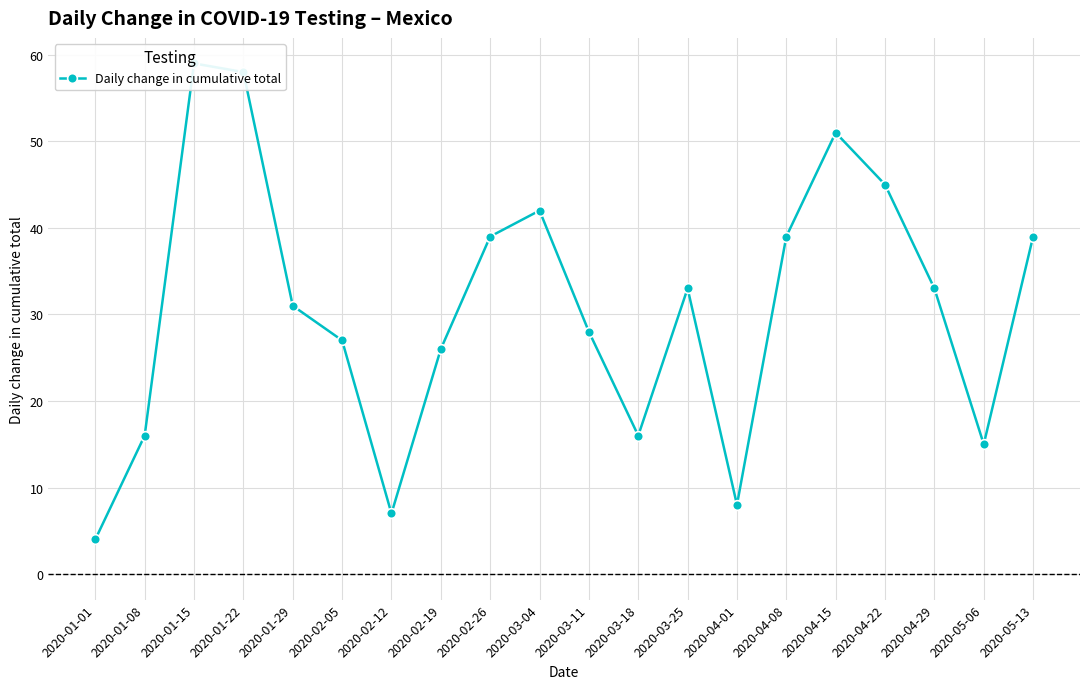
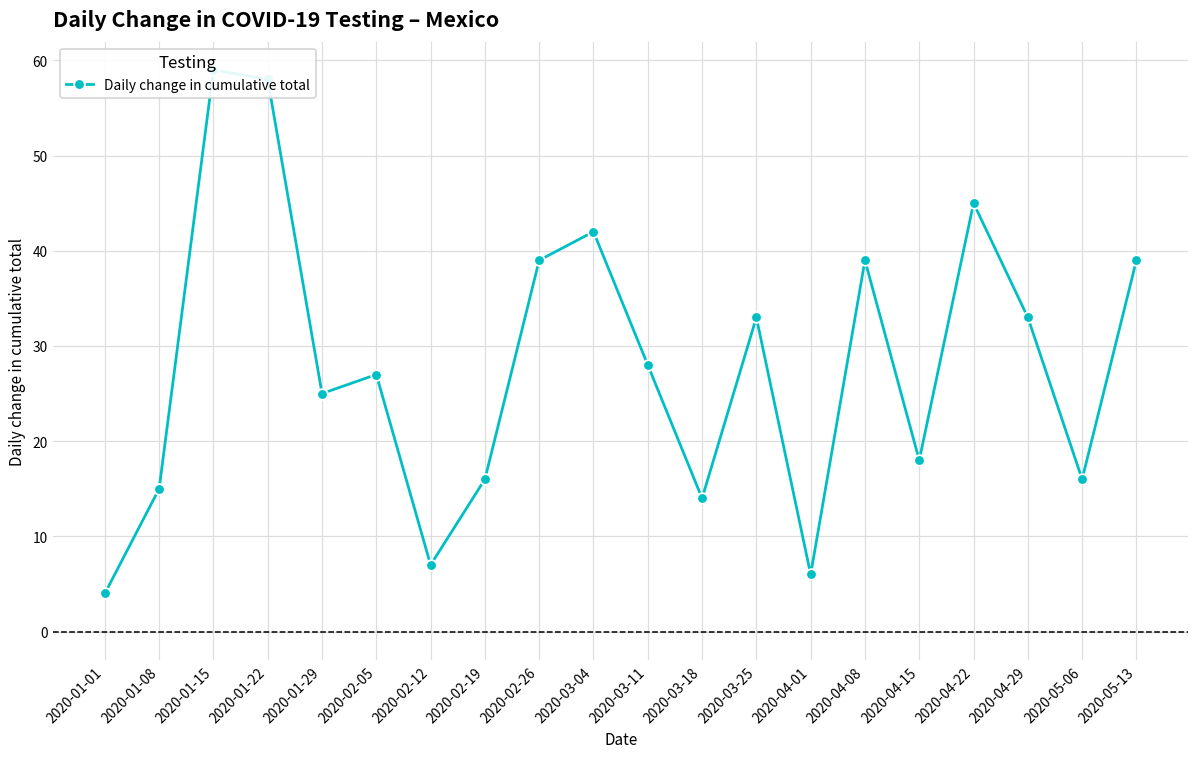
  {
    "2020-01-01": 4,
-   "2020-01-08": 16,
-   "2020-01-29": 31,
+   "2020-01-08": 15,
+   "2020-01-29": 25,
    "2020-02-05": 27,
    "2020-02-12": 7,
-   "2020-02-19": 26,
+   "2020-02-19": 16,
    "2020-02-26": 39,
    "2020-03-04": 42,
    "2020-03-11": 28,
-   "2020-03-18": 16,
+   "2020-03-18": 14,
    "2020-03-25": 33,
-   "2020-04-01": 8,
+   "2020-04-01": 6,
    "2020-04-08": 39,
-   "2020-04-15": 51,
+   "2020-04-15": 18,
    "2020-04-22": 45,
    "2020-04-29": 33,
-   "2020-05-06": 15,
+   "2020-05-06": 16,
    "2020-05-13": 39
  }
